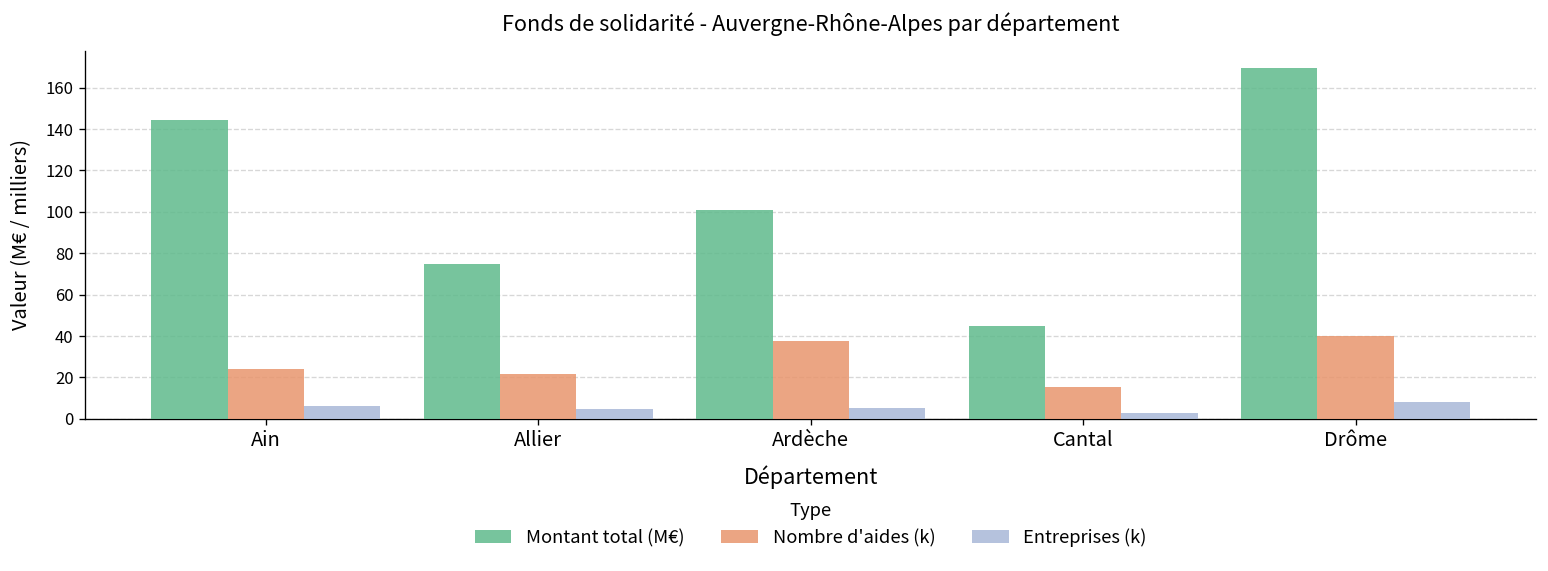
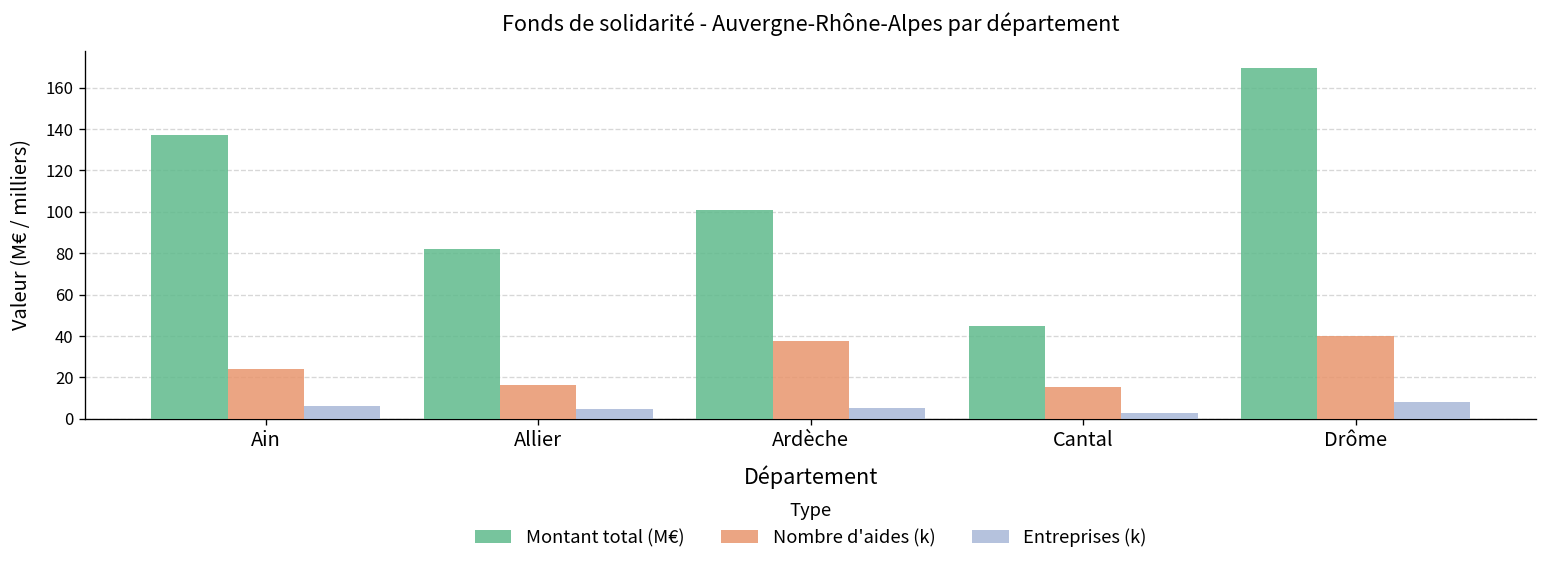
  {
    "Montant total (M€)": {
-     "Ain": 144,
-     "Allier": 75,
+     "Ain": 137,
+     "Allier": 82,
      "Ardèche": 101,
      "Cantal": 45,
      "Drôme": 169
    },
    "Nombre d'aides (k)": {
      "Ain": 24,
-     "Allier": 22,
+     "Allier": 16,
      "Ardèche": 38,
      "Cantal": 15,
      "Drôme": 40
    },
    "Entreprises (k)": {
      "Ain": 6,
      "Allier": 5,
      "Ardèche": 5,
      "Cantal": 3,
      "Drôme": 8
    }
  }
